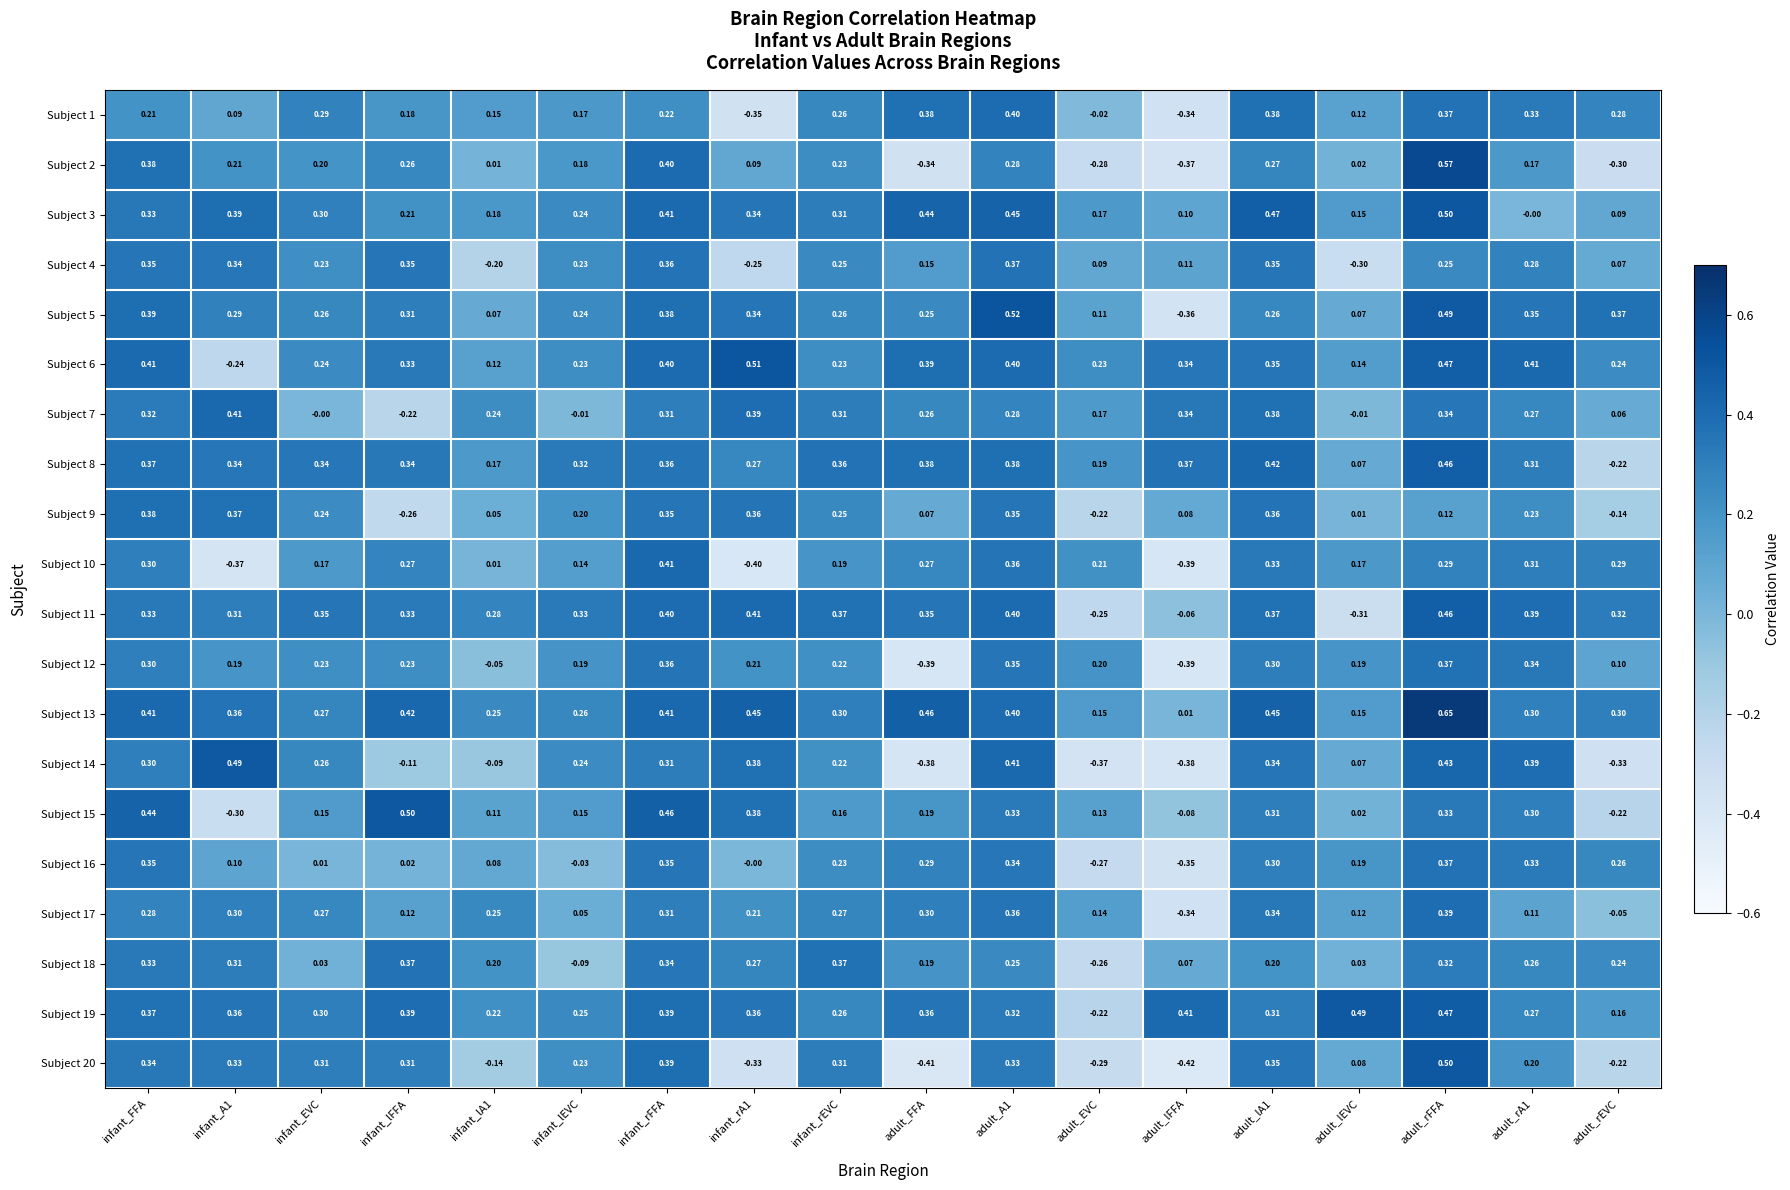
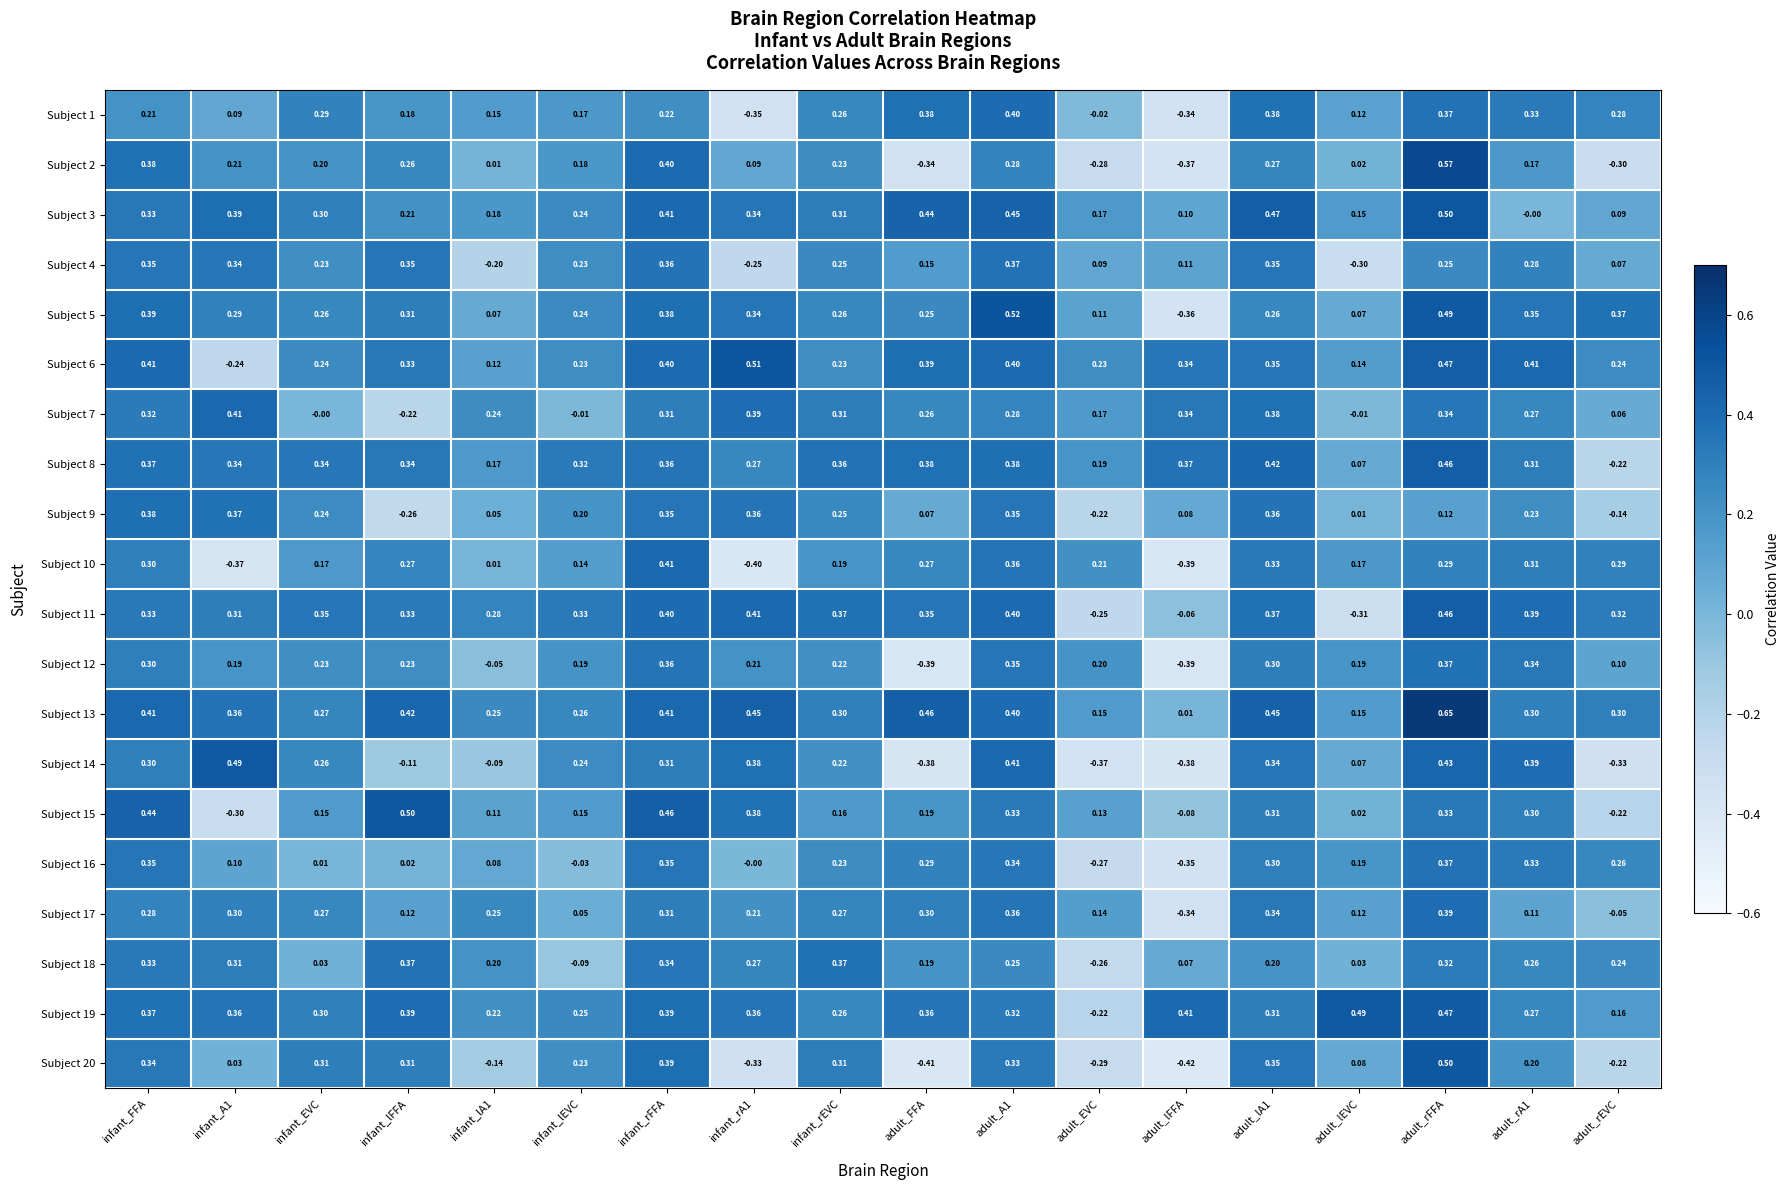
  {
    "Subject 20": {
      "infant_FFA": 0.34,
-     "infant_A1": 0.33,
+     "infant_A1": 0.03,
      "infant_EVC": 0.31,
      "infant_lFFA": 0.31,
      "infant_lA1": -0.14,
      "infant_lEVC": 0.23,
      "infant_rFFA": 0.39,
      "infant_rA1": -0.33,
      "infant_rEVC": 0.31,
      "adult_FFA": -0.41,
      "adult_A1": 0.33,
      "adult_EVC": -0.29,
      "adult_lFFA": -0.42,
      "adult_lA1": 0.35,
      "adult_lEVC": 0.08,
      "adult_rFFA": 0.50,
      "adult_rA1": 0.20,
      "adult_rEVC": -0.22
    }
  }
